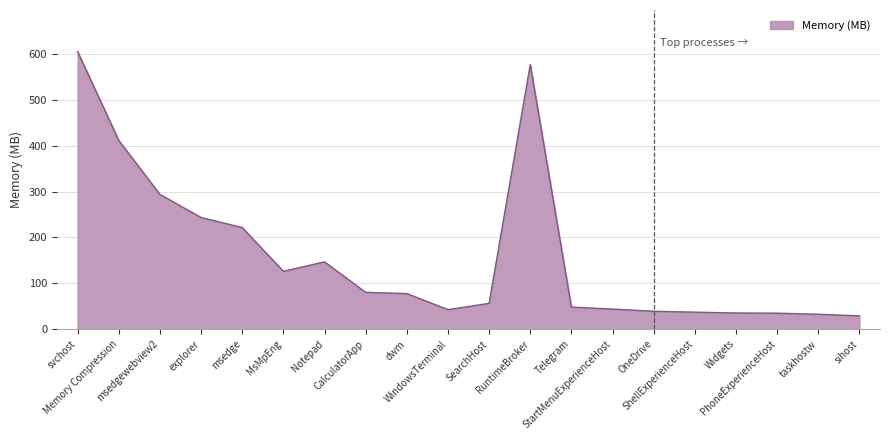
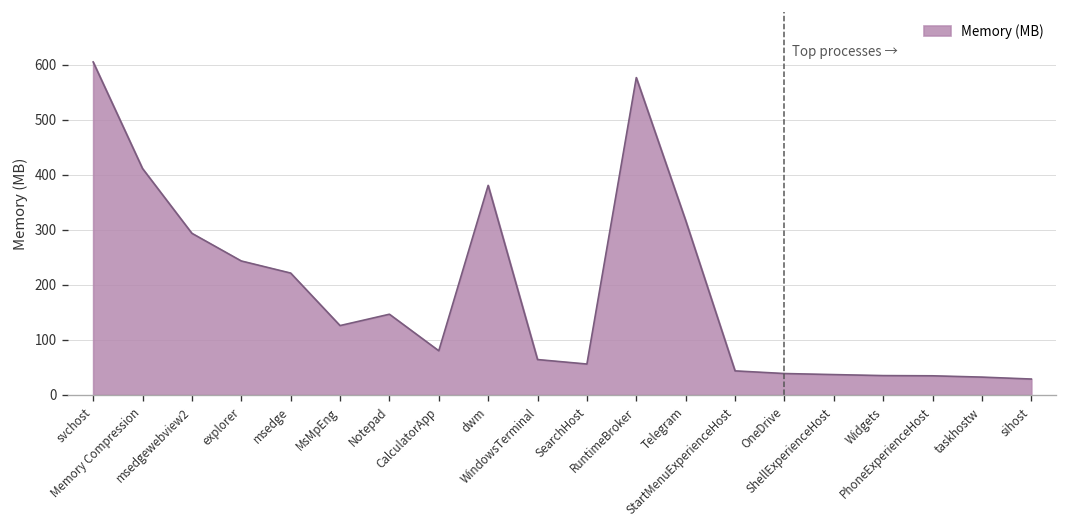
  {
    "svchost": 610,
    "Memory Compression": 410,
    "msedgewebview2": 290,
    "explorer": 240,
    "msedge": 220,
    "MsMpEng": 130,
    "Notepad": 150,
    "CalculatorApp": 80,
-   "dwm": 80,
-   "WindowsTerminal": 40,
+   "dwm": 380,
+   "WindowsTerminal": 60,
    "SearchHost": 60,
    "RuntimeBroker": 580,
-   "Telegram": 50,
+   "Telegram": 320,
    "StartMenuExperienceHost": 40,
    "OneDrive": 40,
    "ShellExperienceHost": 40,
    "Widgets": 40,
    "PhoneExperienceHost": 30,
    "taskhostw": 30,
    "sihost": 30
  }
